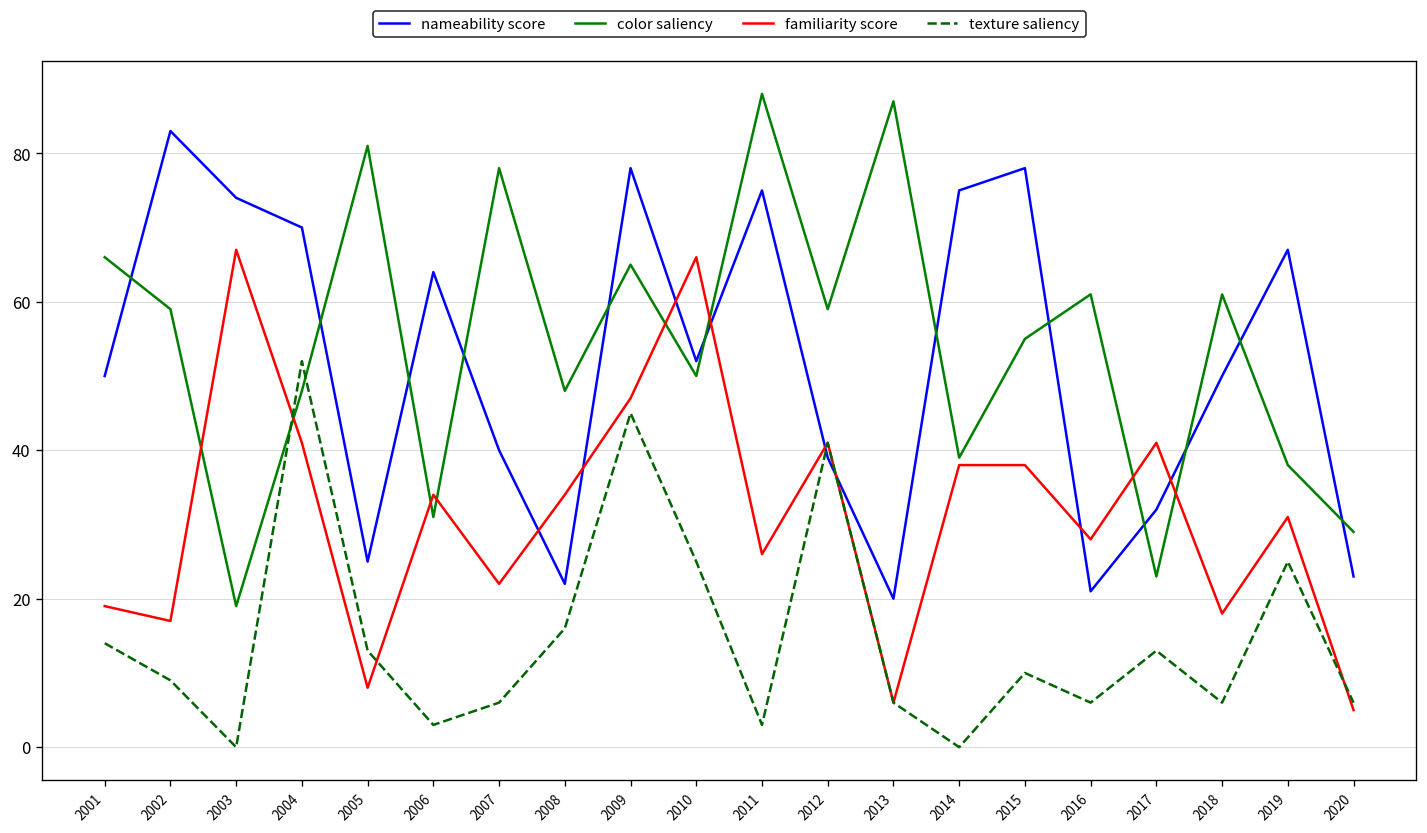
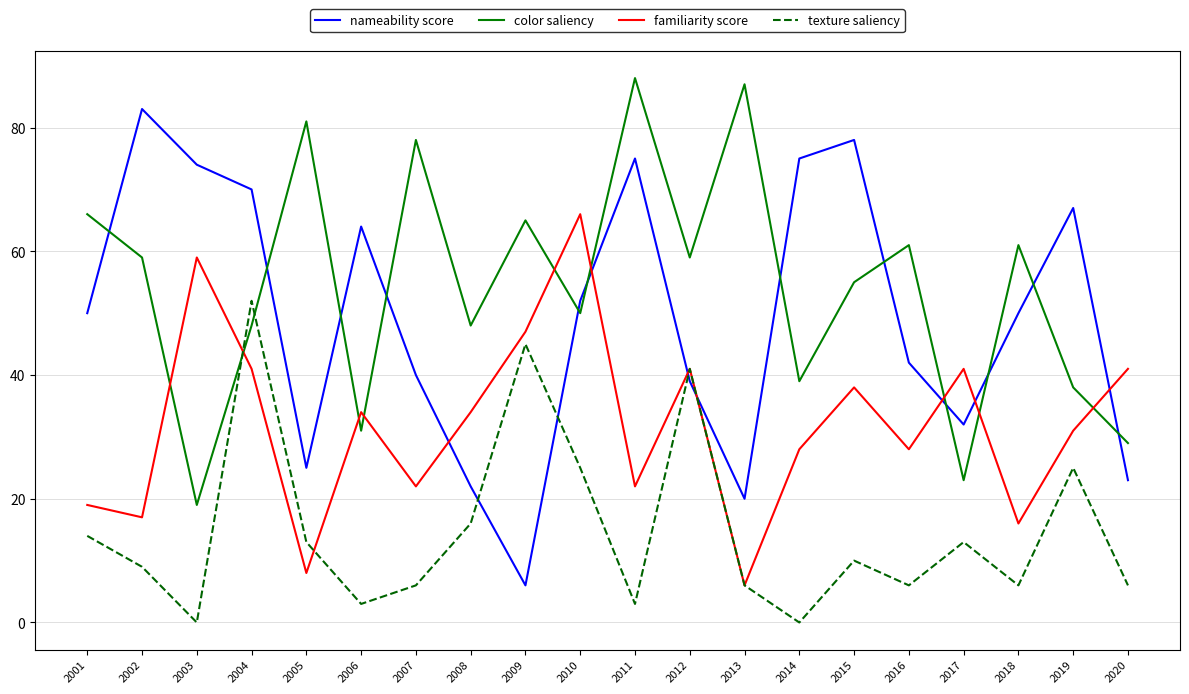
  {
    "nameability score": {
      "2001": 50,
      "2002": 83,
      "2003": 74,
      "2004": 70,
      "2005": 25,
      "2006": 64,
      "2007": 40,
      "2008": 22,
-     "2009": 78,
+     "2009": 6,
      "2010": 52,
      "2011": 75,
      "2012": 39,
      "2013": 20,
      "2014": 75,
      "2015": 78,
-     "2016": 21,
+     "2016": 42,
      "2017": 32,
      "2018": 50,
      "2019": 67,
      "2020": 23
    },
    "familiarity score": {
      "2001": 19,
      "2002": 17,
-     "2003": 67,
+     "2003": 59,
      "2004": 41,
      "2005": 8,
      "2006": 34,
      "2007": 22,
      "2008": 34,
      "2009": 47,
      "2010": 66,
-     "2011": 26,
-     "2014": 38,
+     "2011": 22,
+     "2014": 28,
      "2015": 38,
      "2016": 28,
      "2017": 41,
-     "2018": 18,
+     "2018": 16,
      "2019": 31,
-     "2020": 5
+     "2020": 41
    }
  }
